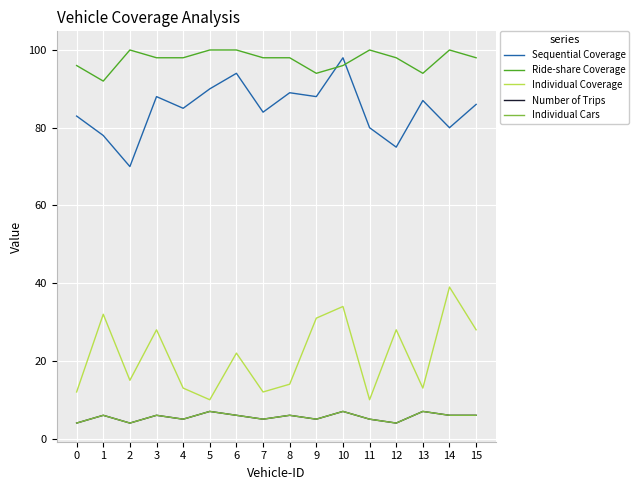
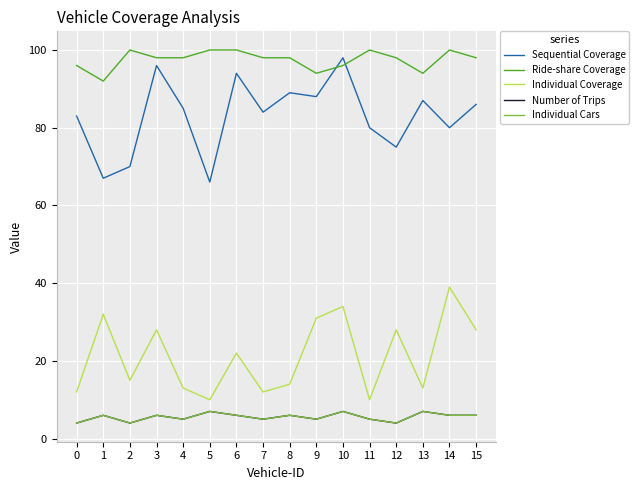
  {
    "Sequential Coverage": {
      "0": 83,
-     "1": 78,
+     "1": 67,
      "2": 70,
-     "3": 88,
+     "3": 96,
      "4": 85,
-     "5": 90,
+     "5": 66,
      "6": 94,
      "7": 84,
      "8": 89,
      "9": 88,
      "10": 98,
      "11": 80,
      "12": 75,
      "13": 87,
      "14": 80,
      "15": 86
    },
    "Individual Coverage": {
      "0": 12,
      "1": 32,
      "2": 15,
      "3": 28,
      "4": 13,
      "5": 10,
      "6": 22,
      "7": 12,
      "8": 14,
      "9": 31,
      "10": 34,
      "11": 10,
      "12": 28,
      "13": 13,
      "14": 39,
      "15": 28
    }
  }
